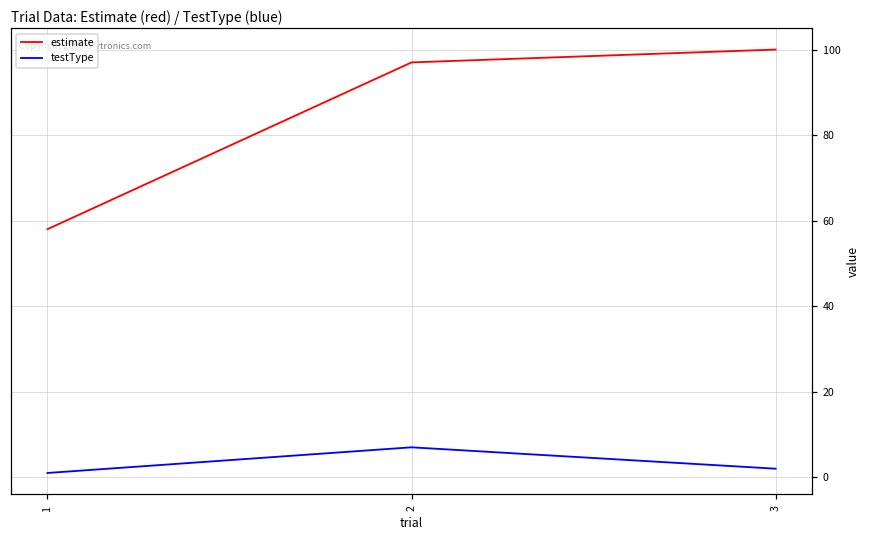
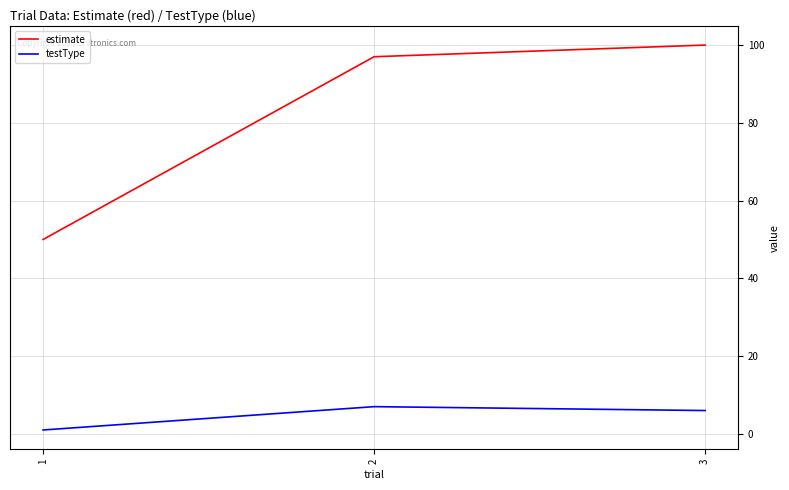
  {
    "estimate": {
-     "1": 58,
+     "1": 50,
      "2": 97,
      "3": 100
    },
    "testType": {
      "1": 1,
      "2": 7,
-     "3": 2
+     "3": 6
    }
  }
